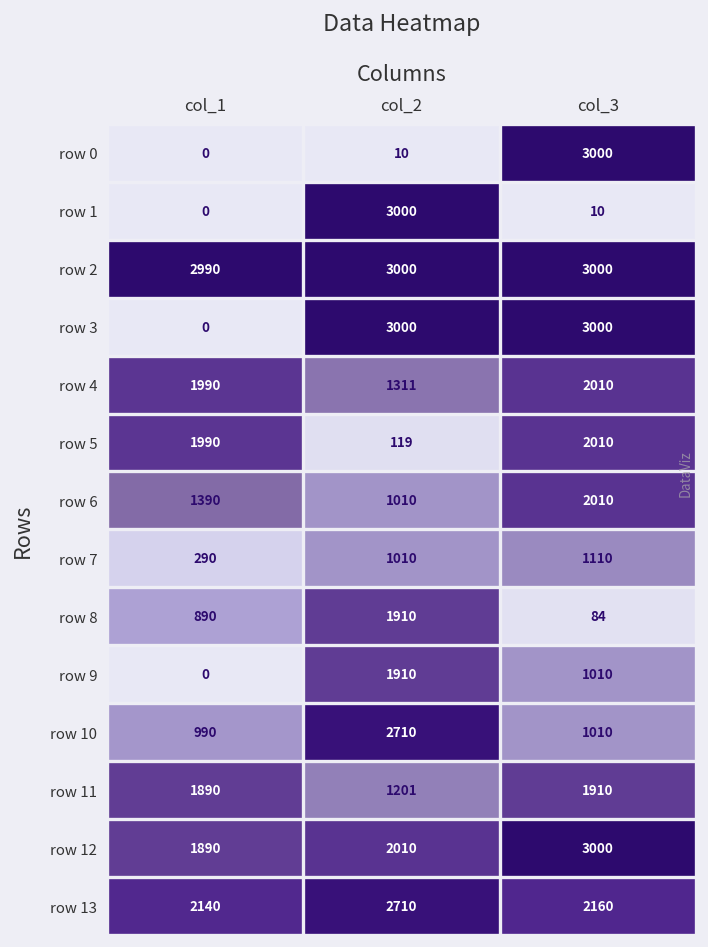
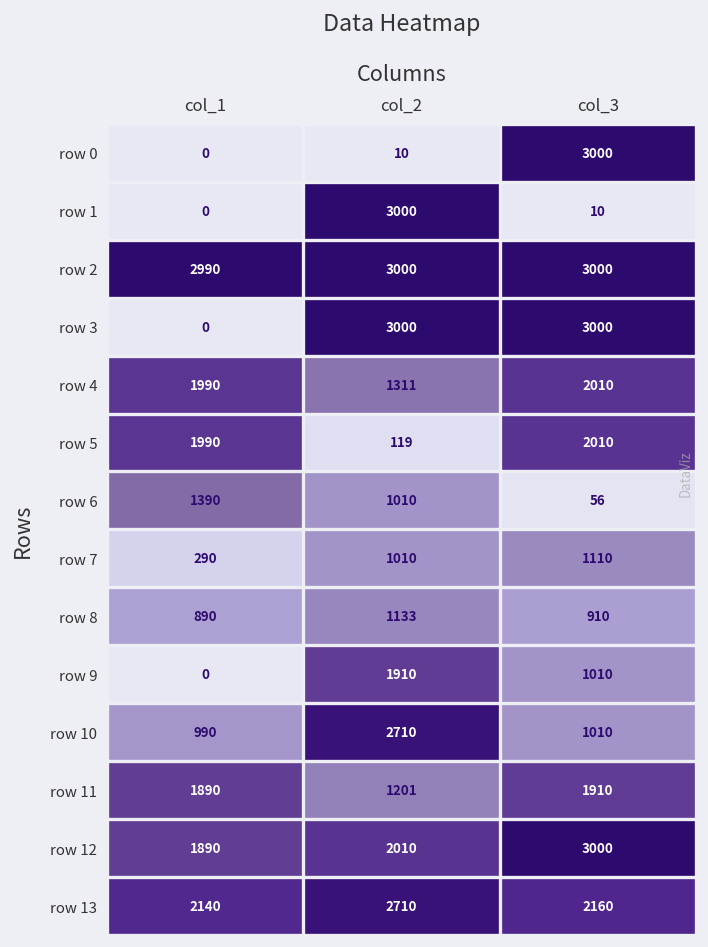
  {
    "row 0": {
      "col_1": 0,
      "col_2": 10,
      "col_3": 3000
    },
    "row 1": {
      "col_1": 0,
      "col_2": 3000,
      "col_3": 10
    },
    "row 2": {
      "col_1": 2990,
      "col_2": 3000,
      "col_3": 3000
    },
    "row 3": {
      "col_1": 0,
      "col_2": 3000,
      "col_3": 3000
    },
    "row 4": {
      "col_1": 1990,
      "col_2": 1311,
      "col_3": 2010
    },
    "row 5": {
      "col_1": 1990,
      "col_2": 119,
      "col_3": 2010
    },
    "row 6": {
      "col_1": 1390,
      "col_2": 1010,
-     "col_3": 2010
+     "col_3": 56
    },
    "row 7": {
      "col_1": 290,
      "col_2": 1010,
      "col_3": 1110
    },
    "row 8": {
      "col_1": 890,
-     "col_2": 1910,
-     "col_3": 84
+     "col_2": 1133,
+     "col_3": 910
    },
    "row 9": {
      "col_1": 0,
      "col_2": 1910,
      "col_3": 1010
    },
    "row 10": {
      "col_1": 990,
      "col_2": 2710,
      "col_3": 1010
    },
    "row 11": {
      "col_1": 1890,
      "col_2": 1201,
      "col_3": 1910
    },
    "row 12": {
      "col_1": 1890,
      "col_2": 2010,
      "col_3": 3000
    },
    "row 13": {
      "col_1": 2140,
      "col_2": 2710,
      "col_3": 2160
    }
  }
